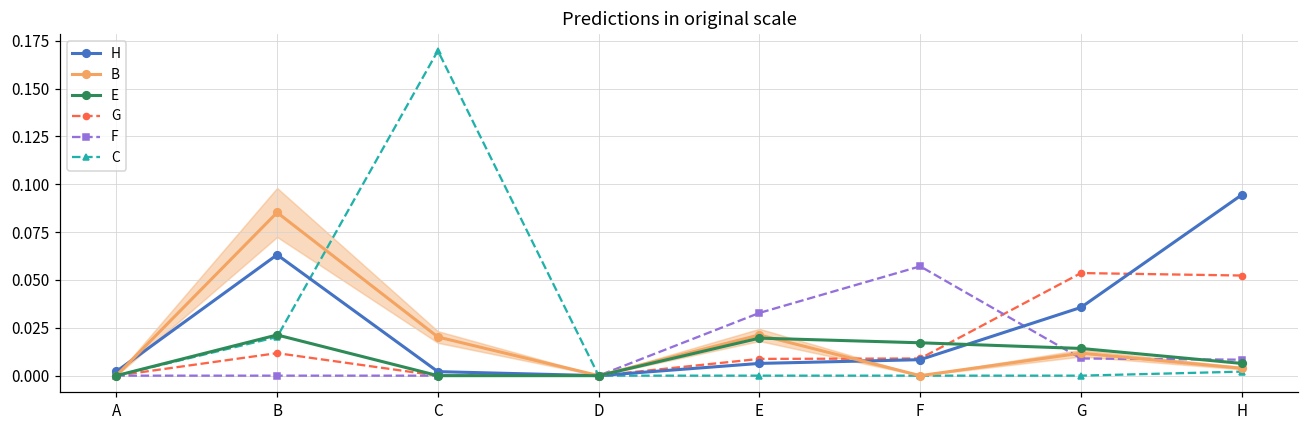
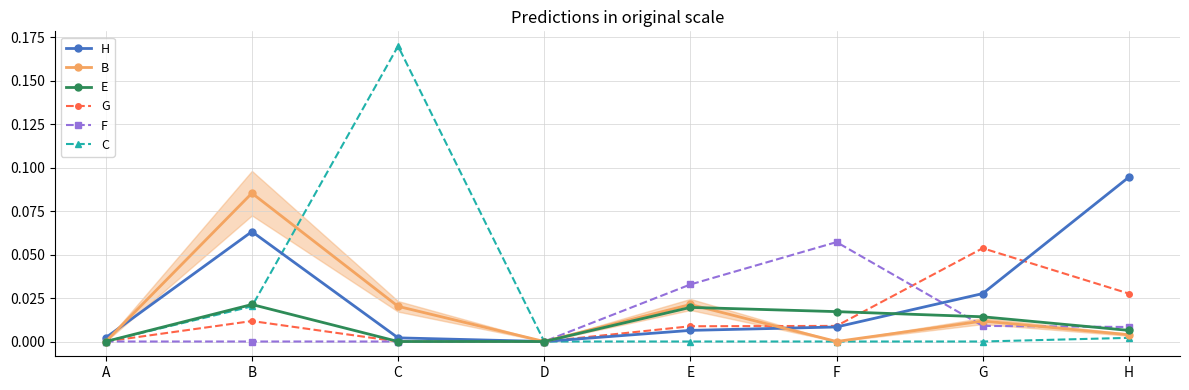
  {
    "H": {
      "A": 0.002,
      "B": 0.063,
      "C": 0.002,
      "E": 0.006,
-     "G": 0.036,
+     "G": 0.028,
      "H": 0.094
    },
    "E": {
      "E": 0.020,
      "F": 0.017,
      "H": 0.006
    },
    "G": {
      "B": 0.012,
      "E": 0.009,
      "G": 0.054,
-     "H": 0.052
+     "H": 0.028
    },
    "F": {
      "B": 0.000,
      "E": 0.033,
      "F": 0.057,
      "G": 0.009,
      "H": 0.008
    },
    "C": {
      "C": 0.170,
      "E": 0.000,
      "G": 0.000,
      "H": 0.002
    }
  }
